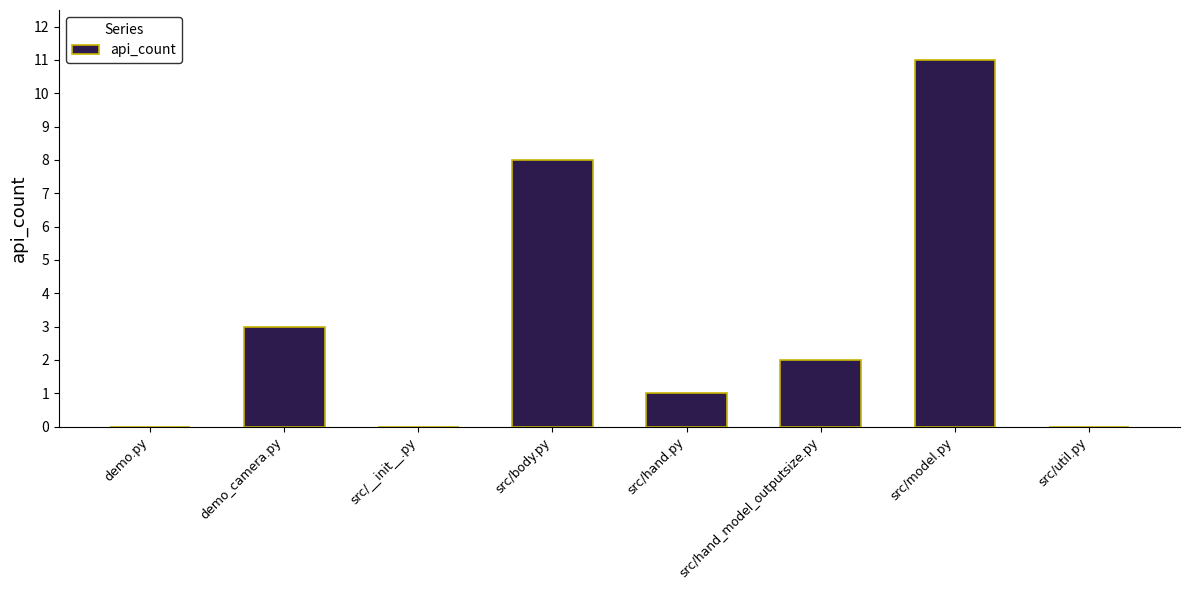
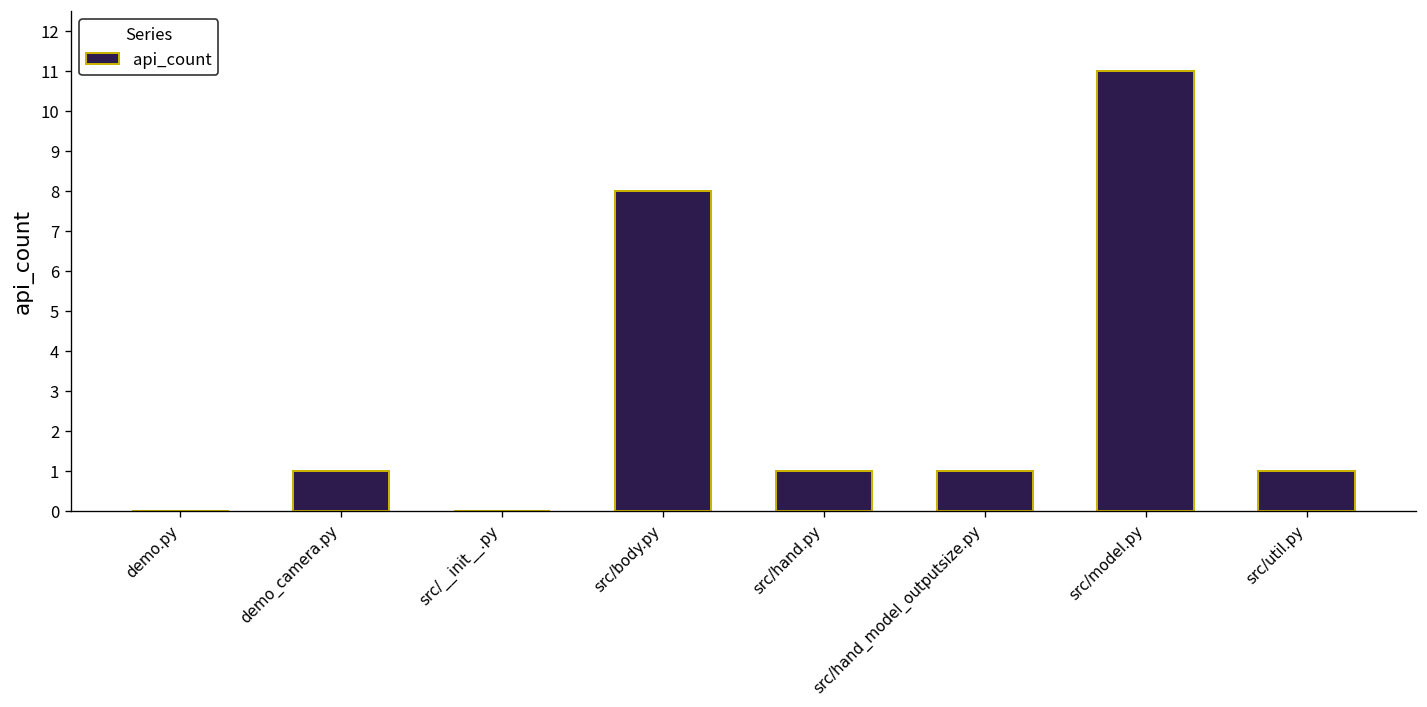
  {
    "demo.py": 0,
-   "demo_camera.py": 3,
+   "demo_camera.py": 1,
    "src/__init__.py": 0,
    "src/body.py": 8,
    "src/hand.py": 1,
-   "src/hand_model_outputsize.py": 2,
+   "src/hand_model_outputsize.py": 1,
    "src/model.py": 11,
-   "src/util.py": 0
+   "src/util.py": 1
  }
